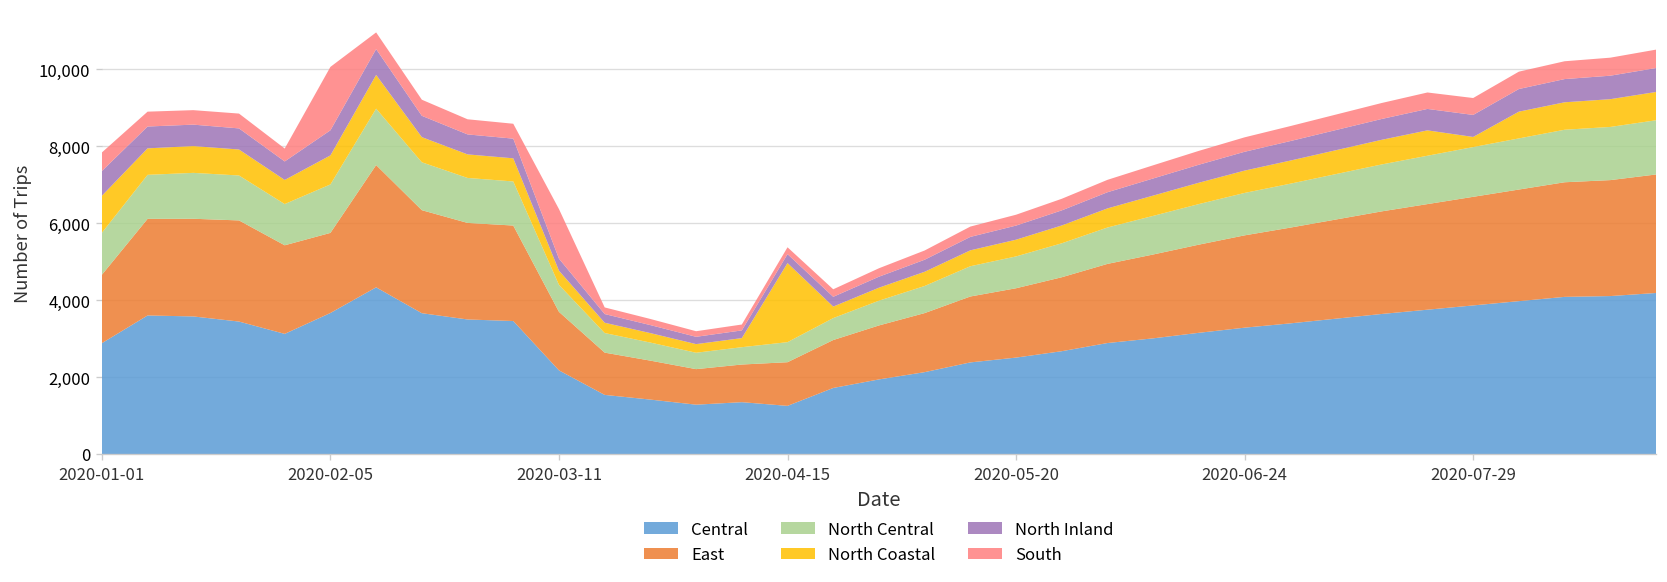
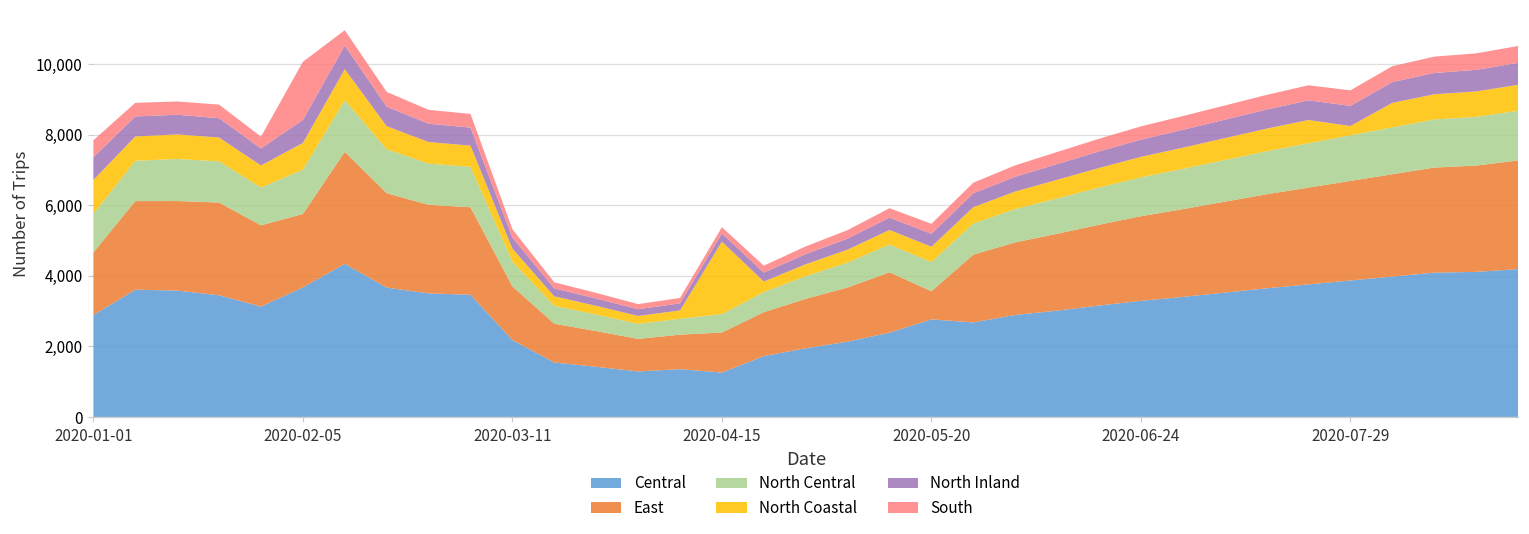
  {
    "Central": {
      "2020-01-01": "2,900",
      "2020-02-05": "3,700",
      "2020-03-11": "2,200",
      "2020-04-15": "1,300",
-     "2020-05-20": "2,500",
+     "2020-05-20": "2,800",
      "2020-06-24": "3,300",
      "2020-07-29": "3,900"
    },
    "East": {
      "2020-01-01": "1,800",
      "2020-02-05": "2,100",
      "2020-03-11": "1,500",
      "2020-04-15": "1,100",
-     "2020-05-20": "1,800",
+     "2020-05-20": "800",
      "2020-06-24": "2,400",
      "2020-07-29": "2,800"
    },
    "North Central": {
      "2020-01-01": "1,100",
      "2020-02-05": "1,300",
      "2020-03-11": "700",
      "2020-04-15": "500",
      "2020-05-20": "800",
      "2020-06-24": "1,100",
      "2020-07-29": "1,300"
    },
    "North Coastal": {
      "2020-01-01": "1,000",
      "2020-02-05": "800",
      "2020-03-11": "400",
      "2020-04-15": "2,100",
      "2020-05-20": "400",
      "2020-06-24": "600",
      "2020-07-29": "300"
    },
    "North Inland": {
      "2020-01-01": "600",
      "2020-02-05": "700",
      "2020-03-11": "300",
      "2020-04-15": "200",
      "2020-05-20": "400",
      "2020-06-24": "500",
      "2020-07-29": "600"
    },
    "South": {
      "2020-01-01": "500",
      "2020-02-05": "1,600",
-     "2020-03-11": "1,300",
+     "2020-03-11": "200",
      "2020-04-15": "200",
      "2020-05-20": "300",
      "2020-06-24": "400",
      "2020-07-29": "400"
    }
  }
